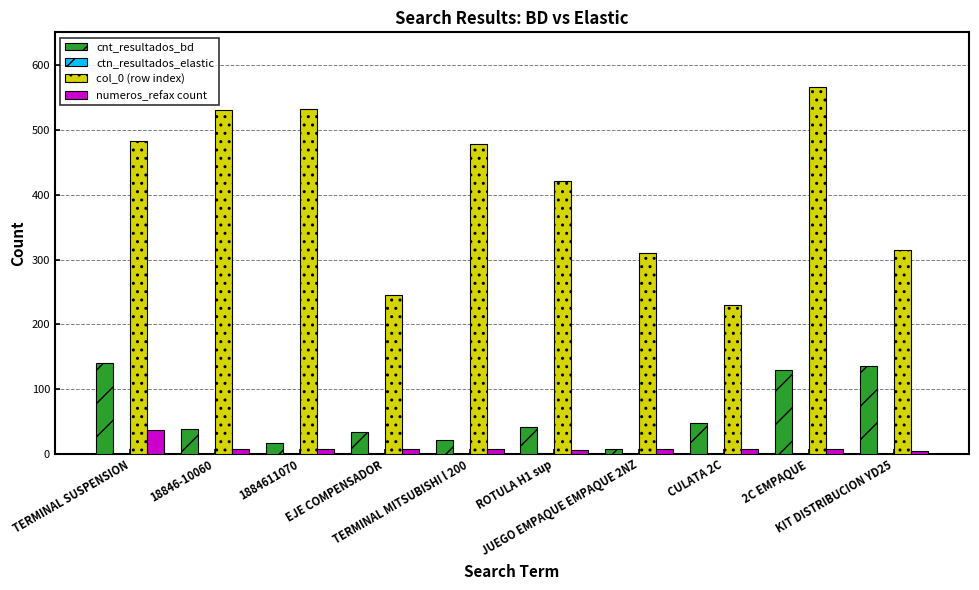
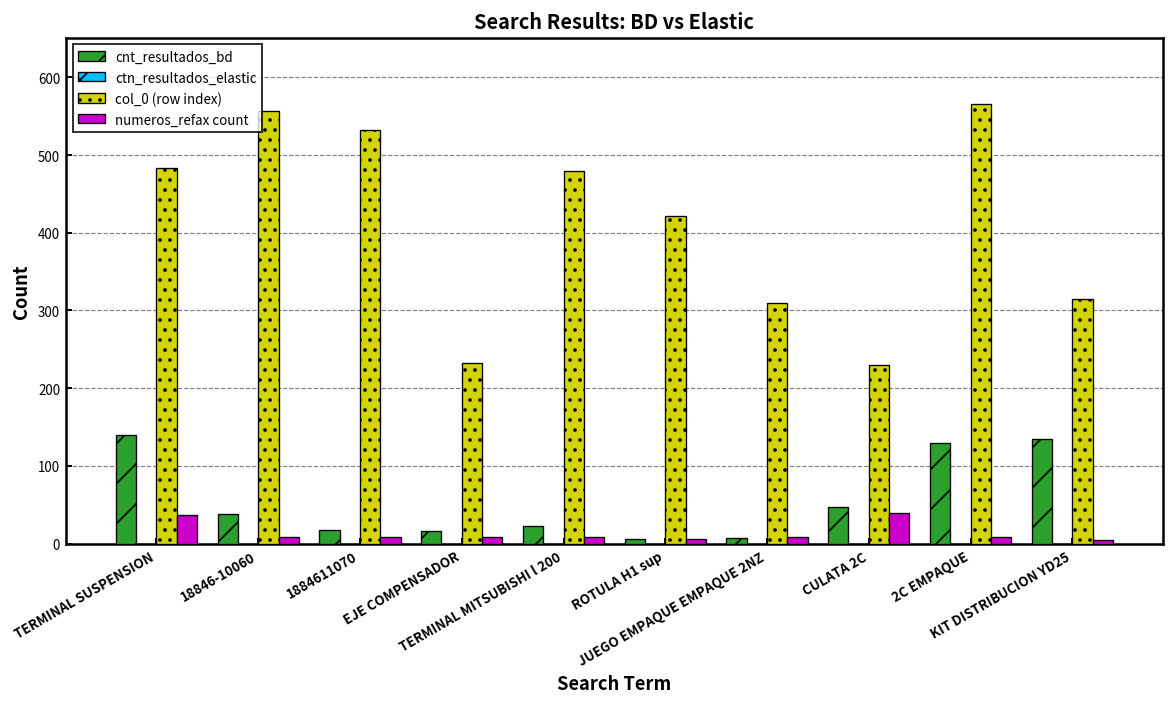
  {
    "cnt_resultados_bd": {
      "TERMINAL SUSPENSION": 140,
      "18846-10060": 40,
      "1884611070": 20,
-     "EJE COMPENSADOR": 30,
+     "EJE COMPENSADOR": 20,
      "TERMINAL MITSUBISHI l 200": 20,
-     "ROTULA H1 sup": 40,
+     "ROTULA H1 sup": 10,
      "JUEGO EMPAQUE EMPAQUE 2NZ": 10,
      "CULATA 2C": 50,
      "2C EMPAQUE": 130,
      "KIT DISTRIBUCION YD25": 140
    },
    "ctn_resultados_elastic": {
      "TERMINAL SUSPENSION": 0,
      "18846-10060": 0,
      "1884611070": 0,
      "EJE COMPENSADOR": 0,
      "TERMINAL MITSUBISHI l 200": 0,
      "ROTULA H1 sup": 0,
      "JUEGO EMPAQUE EMPAQUE 2NZ": 0,
      "CULATA 2C": 0,
      "2C EMPAQUE": 0,
      "KIT DISTRIBUCION YD25": 0
    },
    "col_0 (row index)": {
      "TERMINAL SUSPENSION": 480,
-     "18846-10060": 530,
+     "18846-10060": 560,
      "1884611070": 530,
-     "EJE COMPENSADOR": 250,
+     "EJE COMPENSADOR": 230,
      "TERMINAL MITSUBISHI l 200": 480,
      "ROTULA H1 sup": 420,
      "JUEGO EMPAQUE EMPAQUE 2NZ": 310,
      "CULATA 2C": 230,
      "2C EMPAQUE": 570,
      "KIT DISTRIBUCION YD25": 320
    },
    "numeros_refax count": {
      "TERMINAL SUSPENSION": 40,
      "18846-10060": 10,
      "1884611070": 10,
      "EJE COMPENSADOR": 10,
      "TERMINAL MITSUBISHI l 200": 10,
      "ROTULA H1 sup": 10,
      "JUEGO EMPAQUE EMPAQUE 2NZ": 10,
-     "CULATA 2C": 10,
+     "CULATA 2C": 40,
      "2C EMPAQUE": 10,
      "KIT DISTRIBUCION YD25": 0
    }
  }
